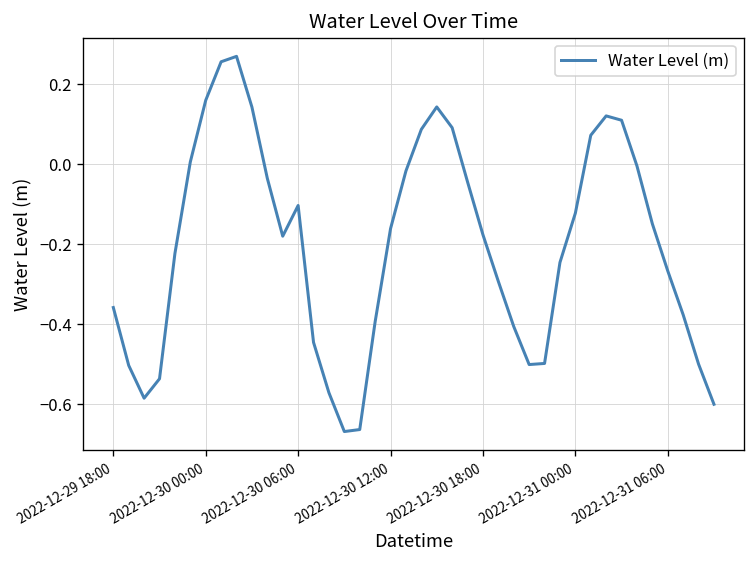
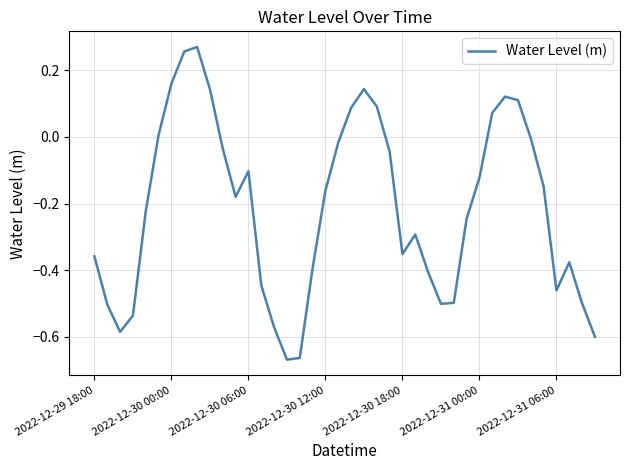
  {
    "2022-12-29 18:00": -0.36,
    "2022-12-30 00:00": 0.16,
    "2022-12-30 06:00": -0.10,
    "2022-12-30 12:00": -0.16,
-   "2022-12-30 18:00": -0.18,
+   "2022-12-30 18:00": -0.35,
    "2022-12-31 00:00": -0.12,
-   "2022-12-31 06:00": -0.27
+   "2022-12-31 06:00": -0.46
  }
